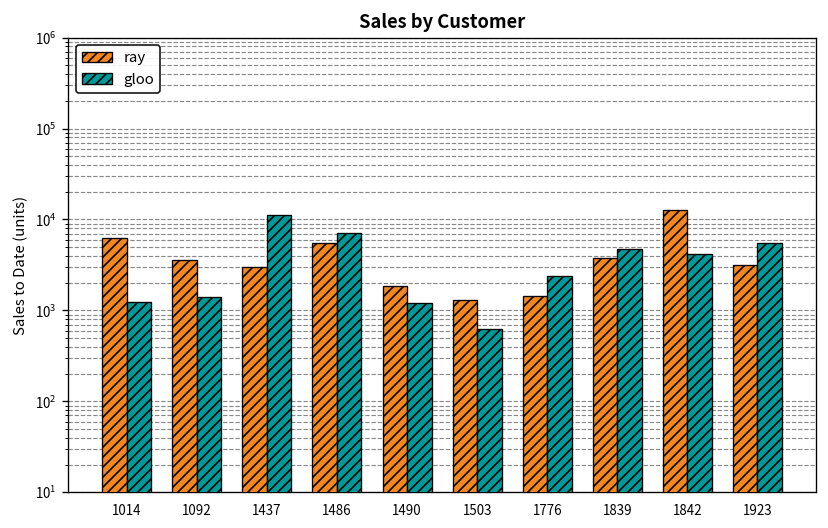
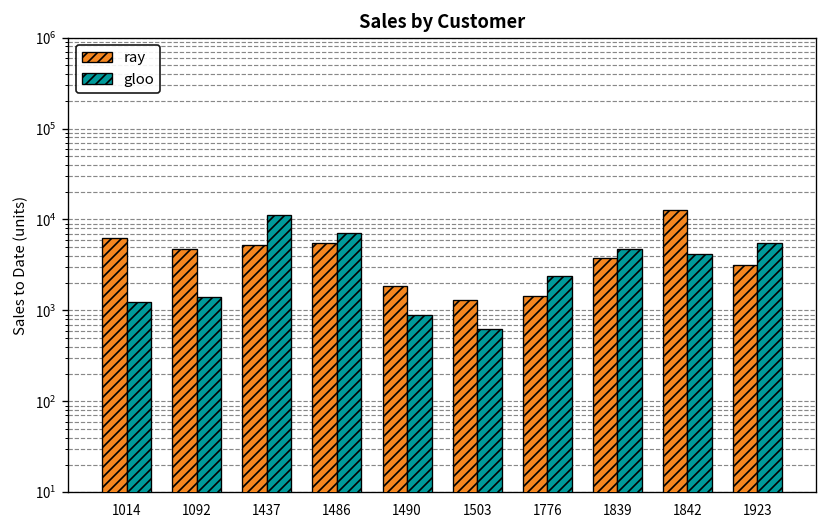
  {
    "ray": {
      "1014": 6000,
-     "1092": 4000,
-     "1437": 3000,
+     "1092": 5000,
+     "1437": 5000,
      "1486": 6000,
      "1490": 1900,
      "1503": 1300,
      "1776": 1500,
      "1839": 4000,
      "1842": 13000,
      "1923": 3200
    },
    "gloo": {
      "1014": 1300,
      "1092": 1400,
      "1437": 11000,
      "1486": 7000,
-     "1490": 1200,
+     "1490": 900,
      "1503": 600,
      "1776": 2400,
      "1839": 5000,
      "1842": 4000,
      "1923": 5000
    }
  }
